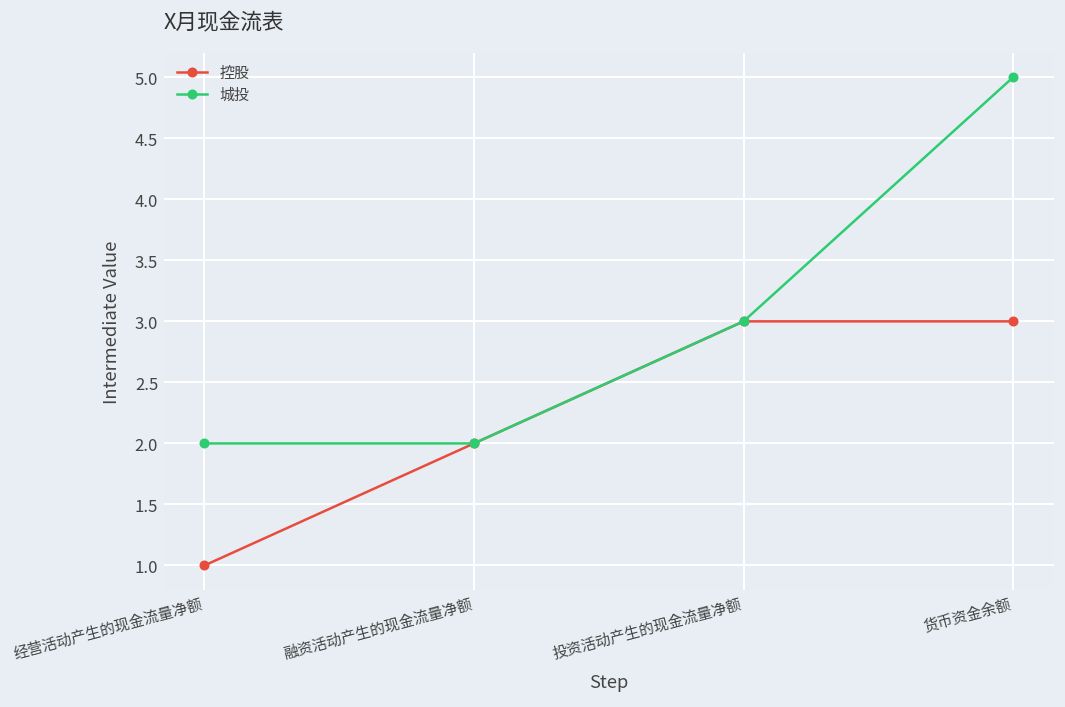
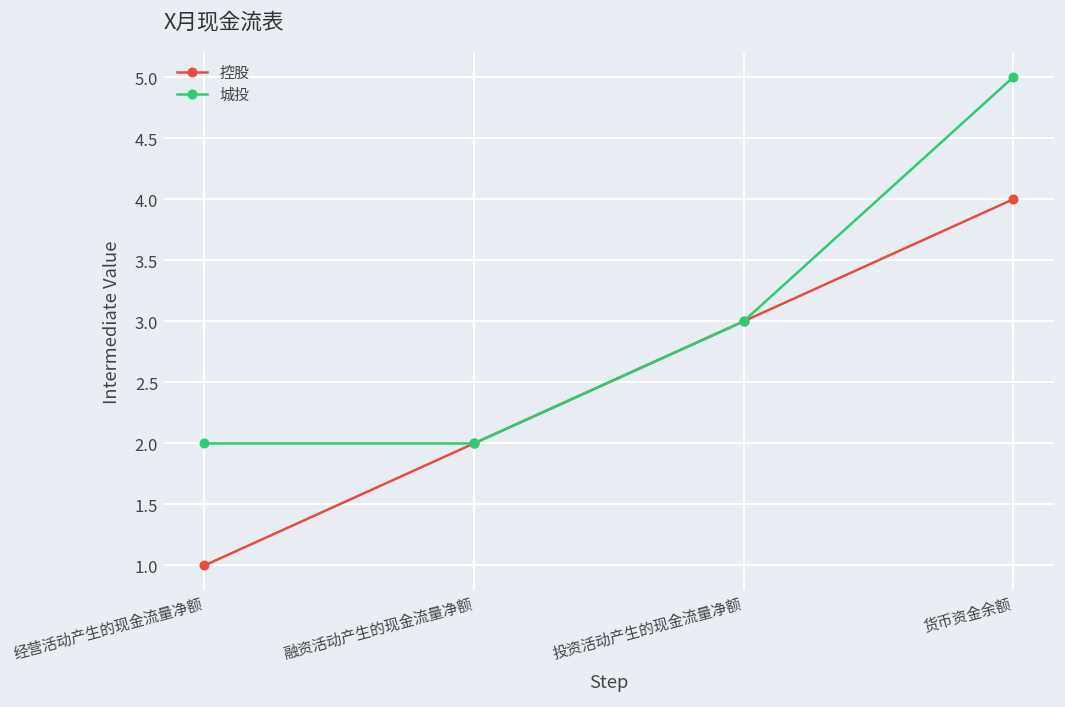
  {
    "控股": {
      "经营活动产生的现金流量净额": 1,
-     "货币资金余额": 3
+     "货币资金余额": 4
    },
    "城投": {
      "经营活动产生的现金流量净额": 2,
      "货币资金余额": 5
    }
  }
